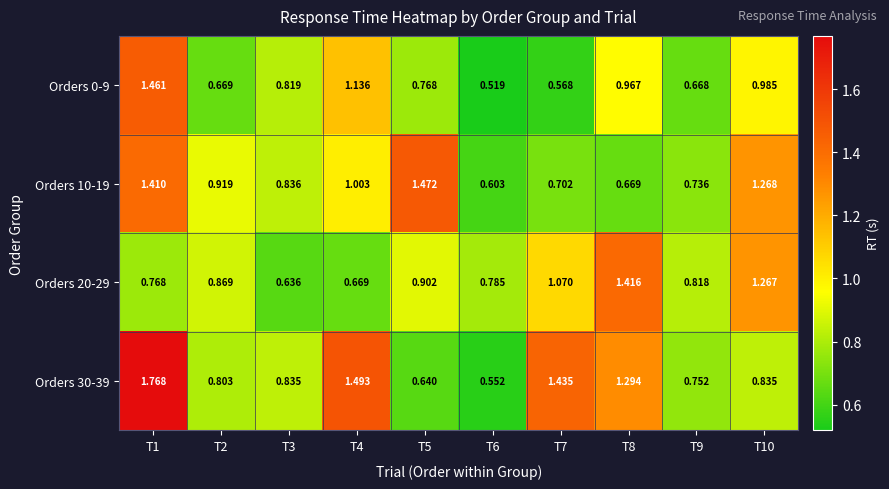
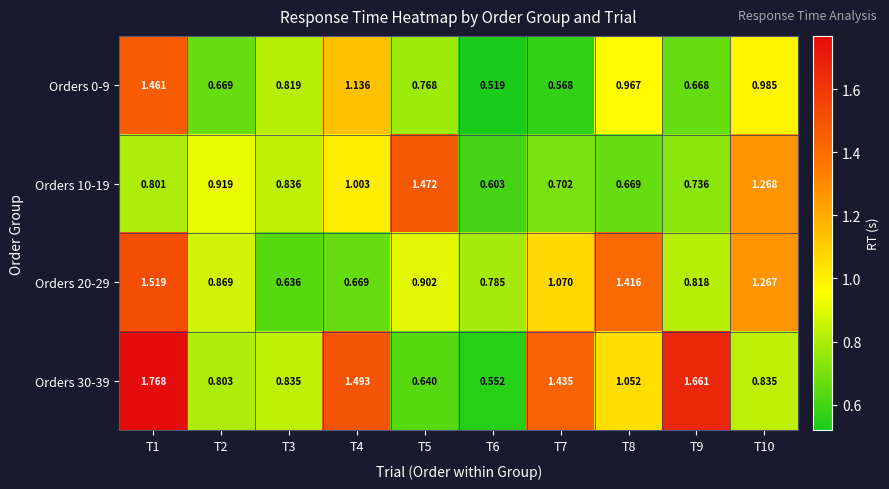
  {
    "Orders 0-9": {
      "T1": 1.461,
      "T2": 0.669,
      "T3": 0.819,
      "T4": 1.136,
      "T5": 0.768,
      "T6": 0.519,
      "T7": 0.568,
      "T8": 0.967,
      "T9": 0.668,
      "T10": 0.985
    },
    "Orders 10-19": {
-     "T1": 1.410,
+     "T1": 0.801,
      "T2": 0.919,
      "T3": 0.836,
      "T4": 1.003,
      "T5": 1.472,
      "T6": 0.603,
      "T7": 0.702,
      "T8": 0.669,
      "T9": 0.736,
      "T10": 1.268
    },
    "Orders 20-29": {
-     "T1": 0.768,
+     "T1": 1.519,
      "T2": 0.869,
      "T3": 0.636,
      "T4": 0.669,
      "T5": 0.902,
      "T6": 0.785,
      "T7": 1.070,
      "T8": 1.416,
      "T9": 0.818,
      "T10": 1.267
    },
    "Orders 30-39": {
      "T1": 1.768,
      "T2": 0.803,
      "T3": 0.835,
      "T4": 1.493,
      "T5": 0.640,
      "T6": 0.552,
      "T7": 1.435,
-     "T8": 1.294,
-     "T9": 0.752,
+     "T8": 1.052,
+     "T9": 1.661,
      "T10": 0.835
    }
  }
